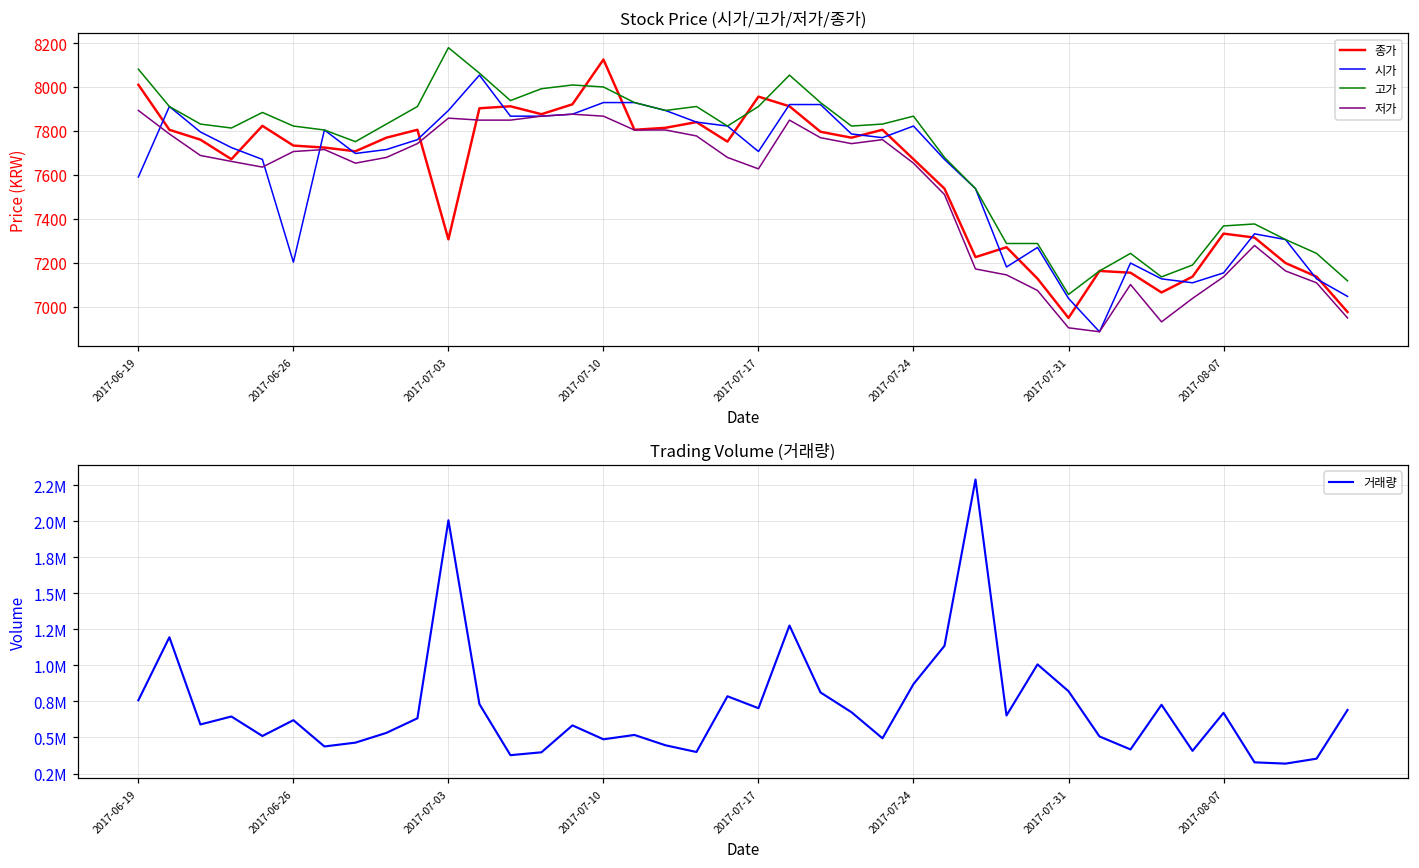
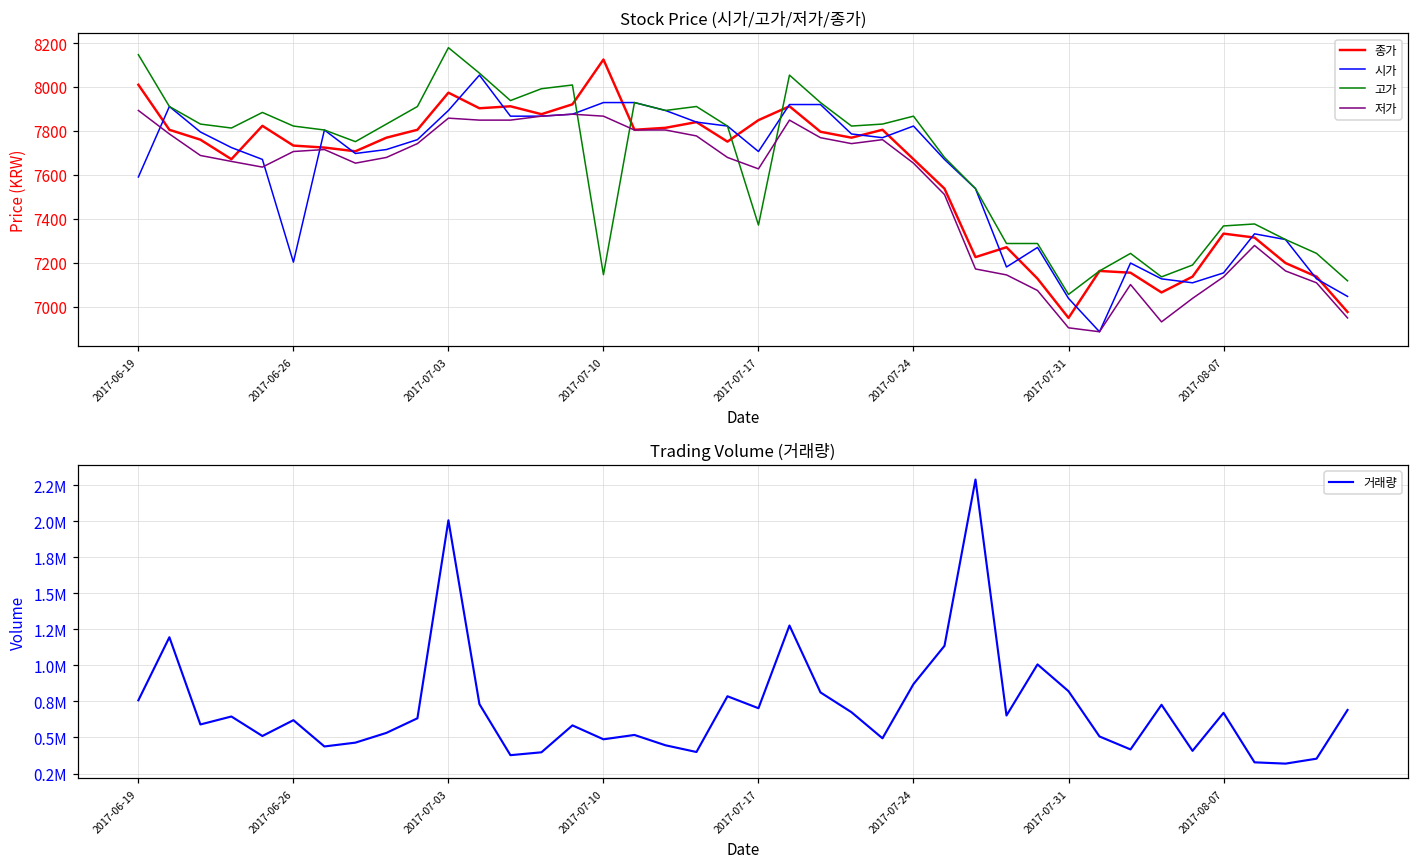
  {
    "Stock Price (시가/고가/저가/종가)": {
      "종가": {
        "2017-06-19": 8010,
        "2017-06-26": 7730,
-       "2017-07-03": 7310,
+       "2017-07-03": 7970,
        "2017-07-10": 8130,
-       "2017-07-17": 7960,
+       "2017-07-17": 7850,
        "2017-07-24": 7670,
        "2017-07-31": 6950,
        "2017-08-07": 7330
      },
      "시가": {
        "2017-06-19": 7590,
        "2017-06-26": 7200,
        "2017-07-03": 7890,
        "2017-07-10": 7930,
        "2017-07-17": 7710,
        "2017-07-24": 7820,
        "2017-07-31": 7040,
        "2017-08-07": 7150
      },
      "고가": {
-       "2017-06-19": 8080,
+       "2017-06-19": 8150,
        "2017-06-26": 7820,
        "2017-07-03": 8180,
-       "2017-07-10": 8000,
-       "2017-07-17": 7910,
+       "2017-07-10": 7150,
+       "2017-07-17": 7370,
        "2017-07-24": 7870,
        "2017-07-31": 7060,
        "2017-08-07": 7370
      },
      "저가": {
        "2017-06-19": 7890,
        "2017-06-26": 7710,
        "2017-07-03": 7860,
        "2017-07-10": 7870,
        "2017-07-17": 7630,
        "2017-07-24": 7650,
        "2017-07-31": 6900,
        "2017-08-07": 7140
      }
    }
  }
